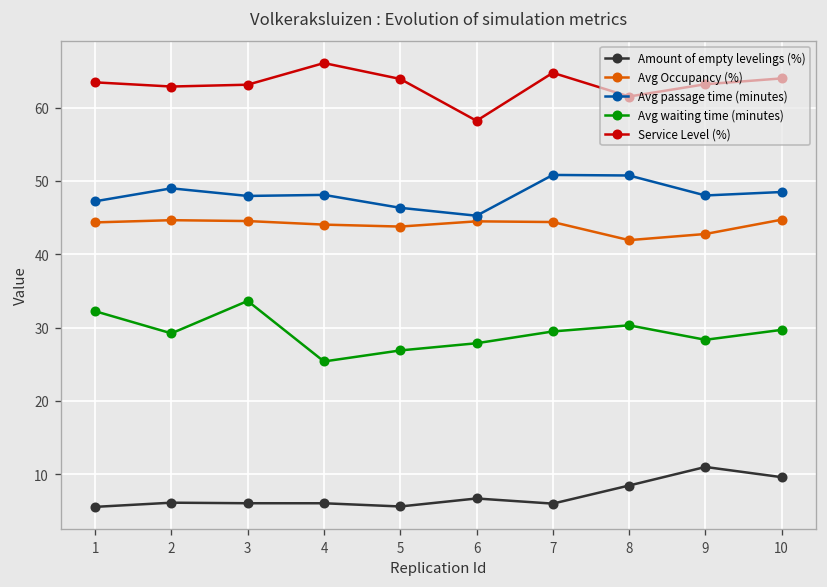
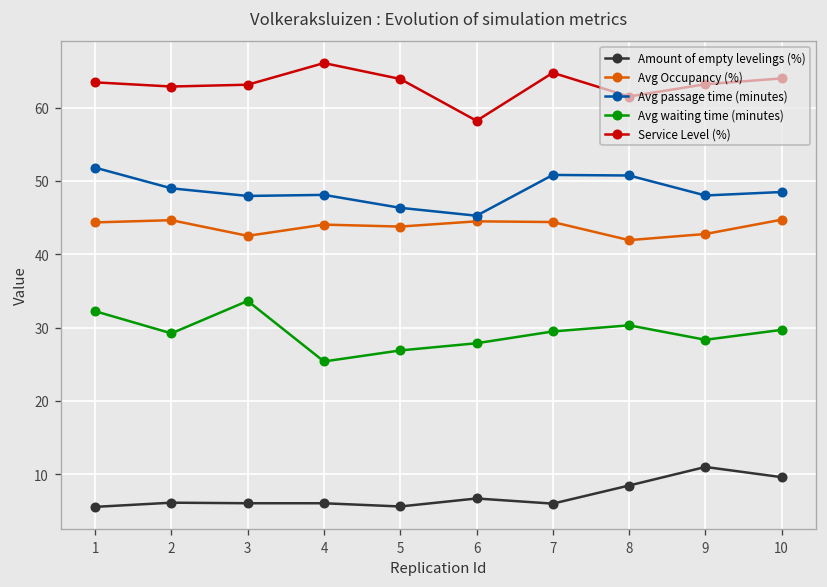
  {
    "Amount of empty levelings (%)": {
      "1": 6,
      "2": 6,
      "3": 6,
      "4": 6,
      "5": 6,
      "6": 7,
      "7": 6,
      "8": 8,
      "9": 11,
      "10": 10
    },
    "Avg Occupancy (%)": {
      "1": 44,
      "2": 45,
-     "3": 45,
+     "3": 43,
      "4": 44,
      "5": 44,
      "6": 44,
      "7": 44,
      "8": 42,
      "9": 43,
      "10": 45
    },
    "Avg passage time (minutes)": {
-     "1": 47,
+     "1": 52,
      "2": 49,
      "3": 48,
      "4": 48,
      "5": 46,
      "6": 45,
      "7": 51,
      "8": 51,
      "9": 48,
      "10": 48
    },
    "Avg waiting time (minutes)": {
      "1": 32,
      "2": 29,
      "3": 34,
      "4": 25,
      "5": 27,
      "6": 28,
      "7": 29,
      "8": 30,
      "9": 28,
      "10": 30
    },
    "Service Level (%)": {
      "1": 63,
      "2": 63,
      "3": 63,
      "4": 66,
      "5": 64,
      "6": 58,
      "7": 65
    }
  }
